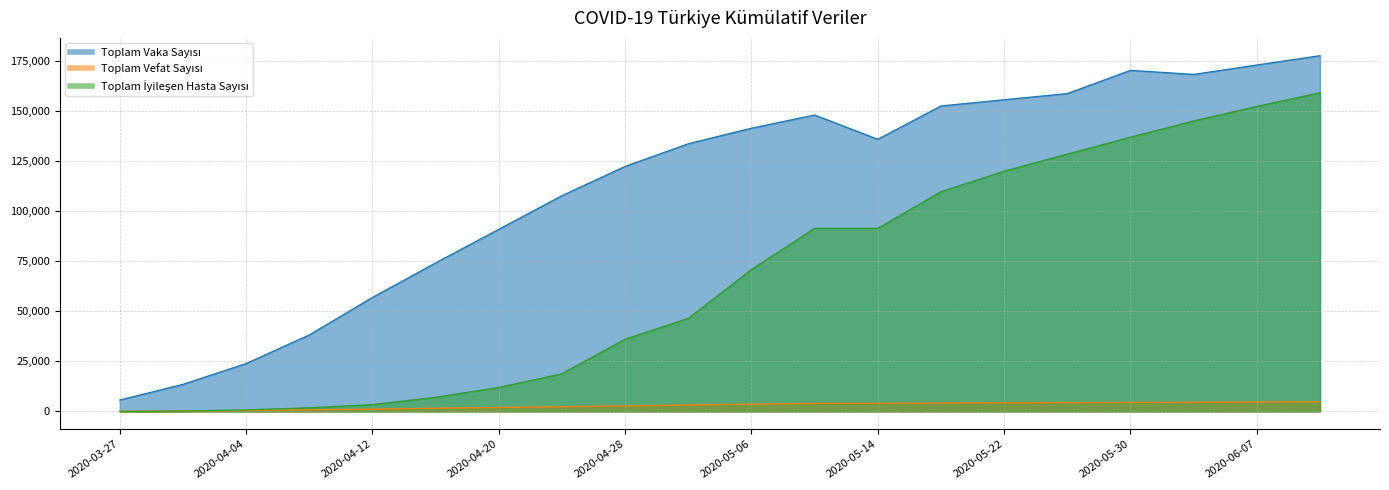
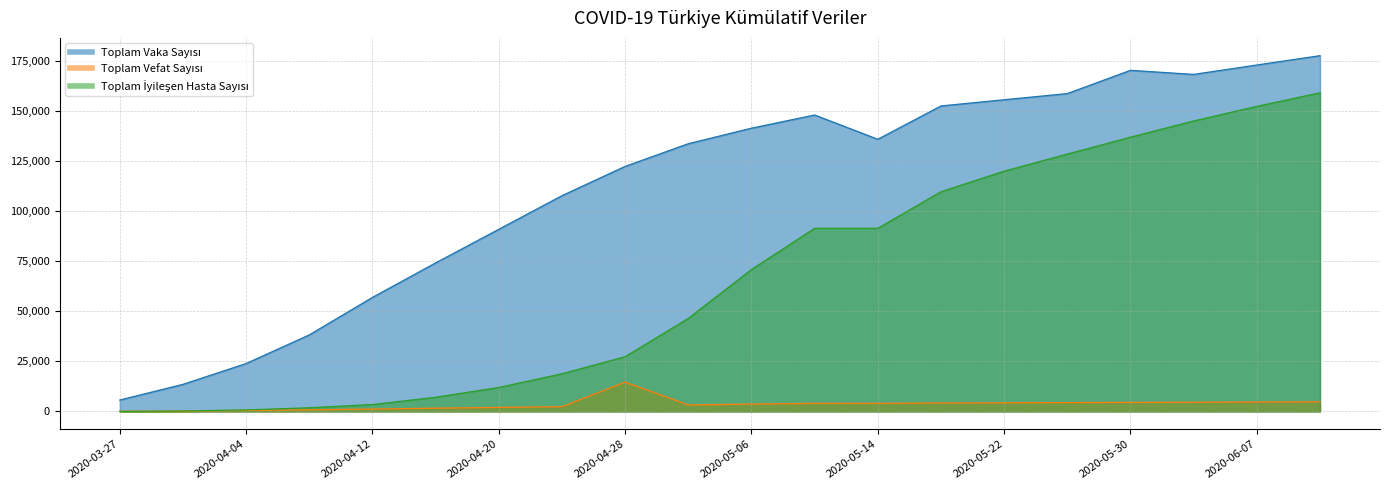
  {
    "Toplam Vaka Sayısı": {
      "2020-03-27": "6,000",
      "2020-04-04": "24,000",
      "2020-04-12": "57,000",
      "2020-04-20": "91,000",
      "2020-04-28": "122,000",
      "2020-05-06": "141,000",
      "2020-05-14": "136,000",
      "2020-05-22": "156,000",
      "2020-05-30": "170,000",
      "2020-06-07": "173,000"
    },
    "Toplam Vefat Sayısı": {
      "2020-04-12": "1,000",
      "2020-04-20": "2,000",
-     "2020-04-28": "3,000",
+     "2020-04-28": "15,000",
      "2020-05-06": "4,000",
      "2020-05-14": "4,000",
      "2020-05-22": "4,000",
      "2020-05-30": "5,000",
      "2020-06-07": "5,000"
    },
    "Toplam İyileşen Hasta Sayısı": {
      "2020-04-12": "3,000",
      "2020-04-20": "12,000",
-     "2020-04-28": "36,000",
+     "2020-04-28": "27,000",
      "2020-05-06": "71,000",
      "2020-05-14": "91,000",
      "2020-05-22": "120,000",
      "2020-05-30": "137,000",
      "2020-06-07": "152,000"
    }
  }
